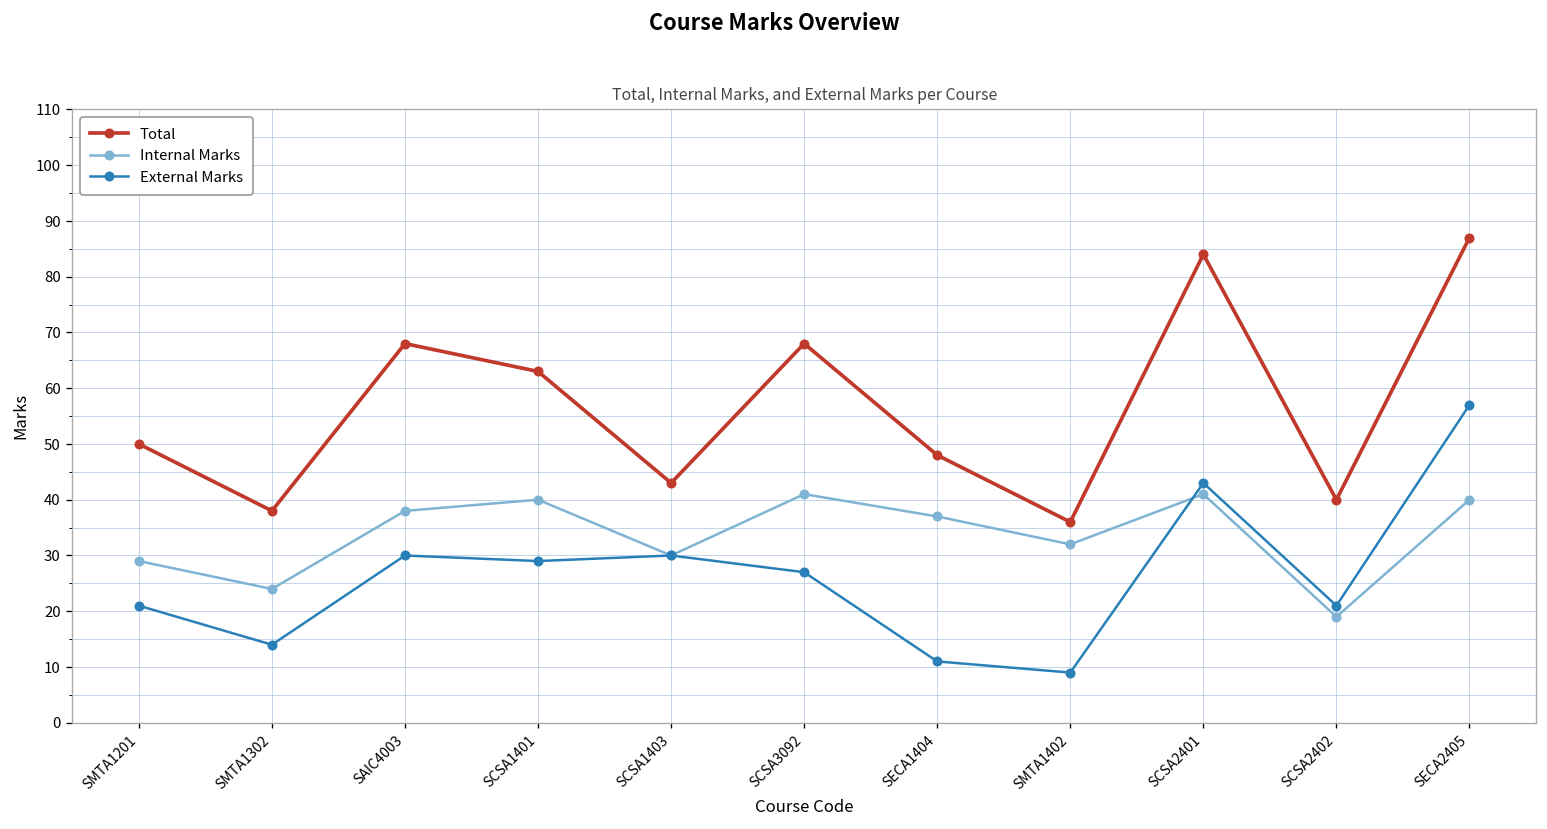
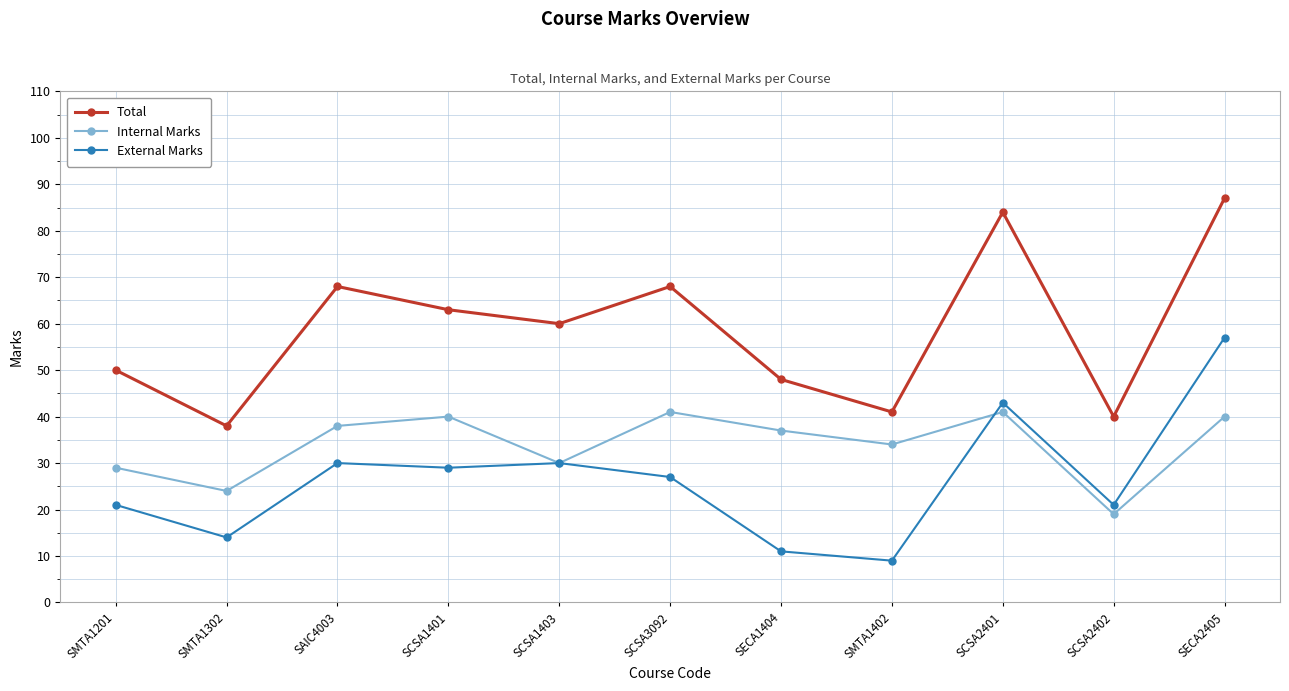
  {
    "Total": {
      "SMTA1201": 50,
      "SMTA1302": 38,
      "SAIC4003": 68,
      "SCSA1401": 63,
-     "SCSA1403": 43,
+     "SCSA1403": 60,
      "SCSA3092": 68,
      "SECA1404": 48,
-     "SMTA1402": 36,
+     "SMTA1402": 41,
      "SCSA2401": 84,
      "SCSA2402": 40,
      "SECA2405": 87
    },
    "Internal Marks": {
      "SMTA1201": 29,
      "SMTA1302": 24,
      "SAIC4003": 38,
      "SCSA1401": 40,
      "SCSA3092": 41,
      "SECA1404": 37,
-     "SMTA1402": 32,
+     "SMTA1402": 34,
      "SCSA2401": 41,
      "SCSA2402": 19,
      "SECA2405": 40
    },
    "External Marks": {
      "SMTA1201": 21,
      "SMTA1302": 14,
      "SAIC4003": 30,
      "SCSA1401": 29,
      "SCSA3092": 27,
      "SECA1404": 11,
      "SMTA1402": 9,
      "SCSA2401": 43,
      "SCSA2402": 21,
      "SECA2405": 57
    }
  }
